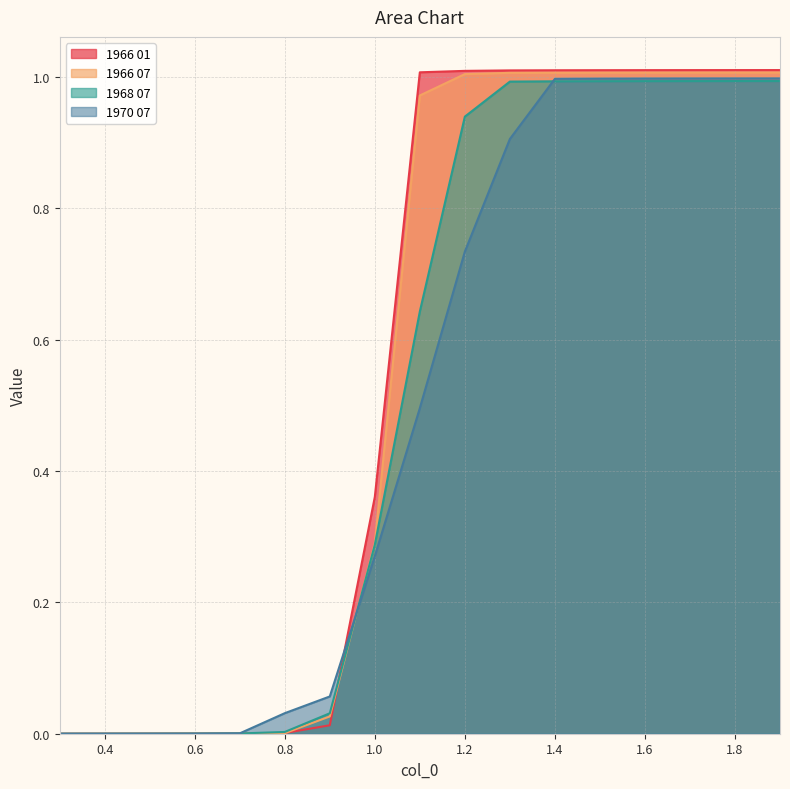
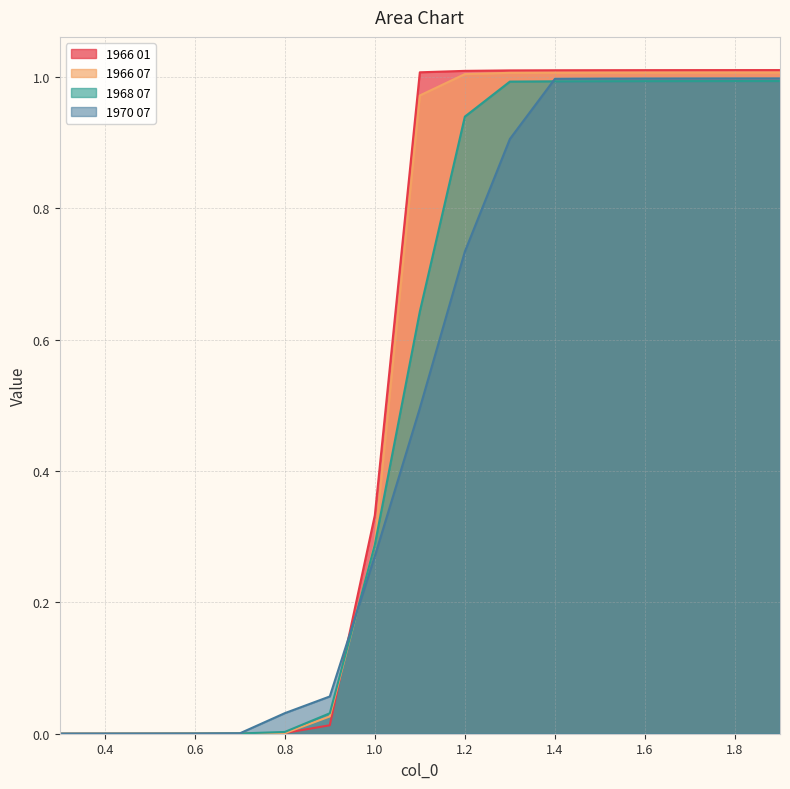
  {
    "1966 01": {
-     "1.0": 0.36,
+     "1.0": 0.33,
      "1.2": 1.01
    },
    "1966 07": {
      "1.2": 1.00
    }
  }
